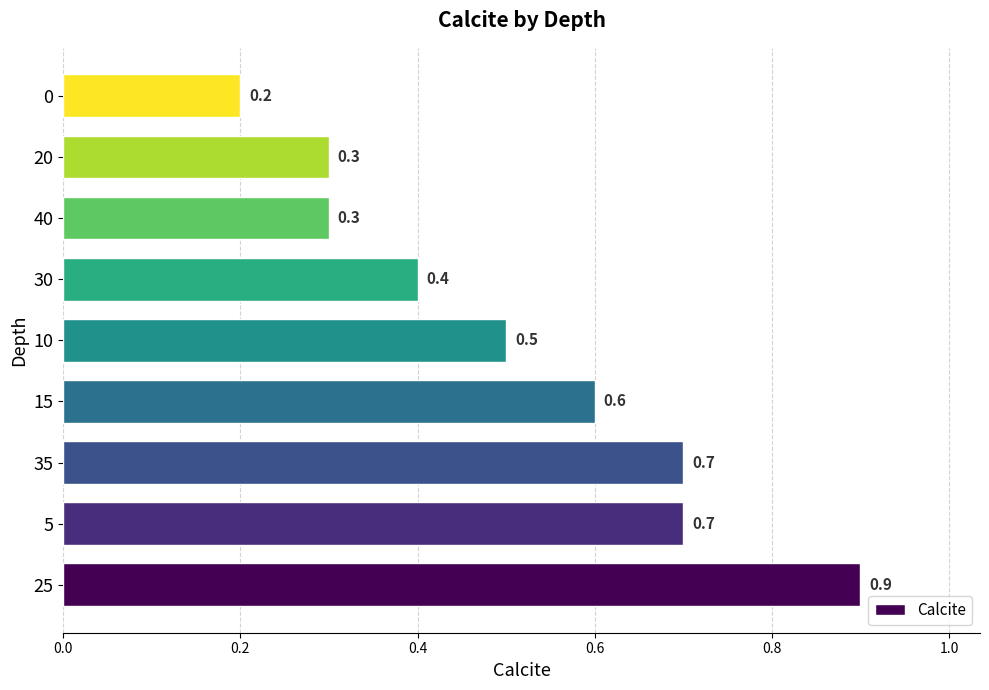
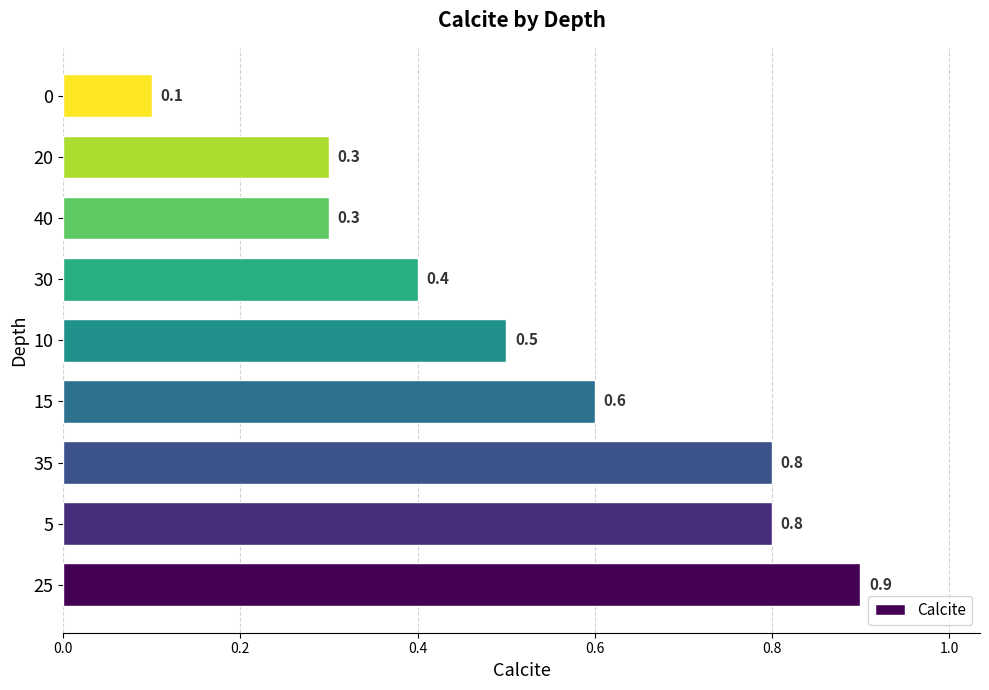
  {
-   "0": 0.2,
+   "0": 0.1,
    "20": 0.3,
    "40": 0.3,
    "30": 0.4,
    "10": 0.5,
    "15": 0.6,
-   "35": 0.7,
-   "5": 0.7,
+   "35": 0.8,
+   "5": 0.8,
    "25": 0.9
  }
